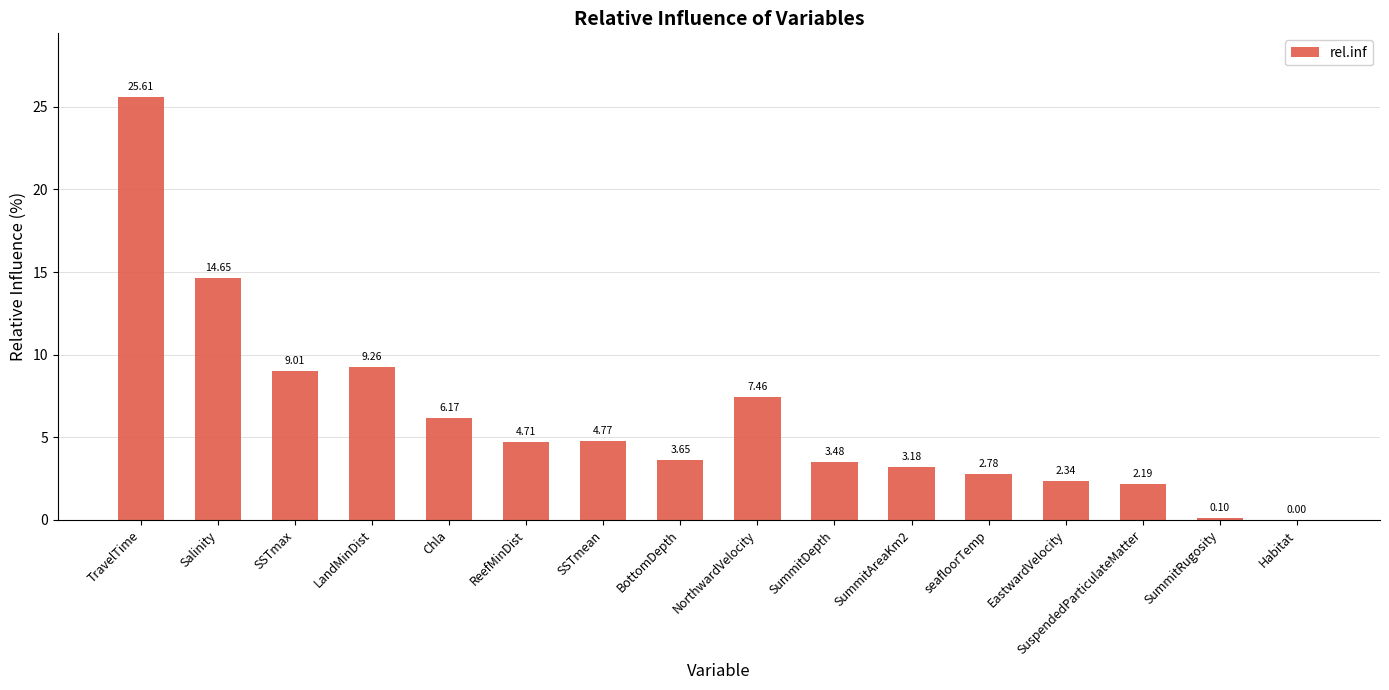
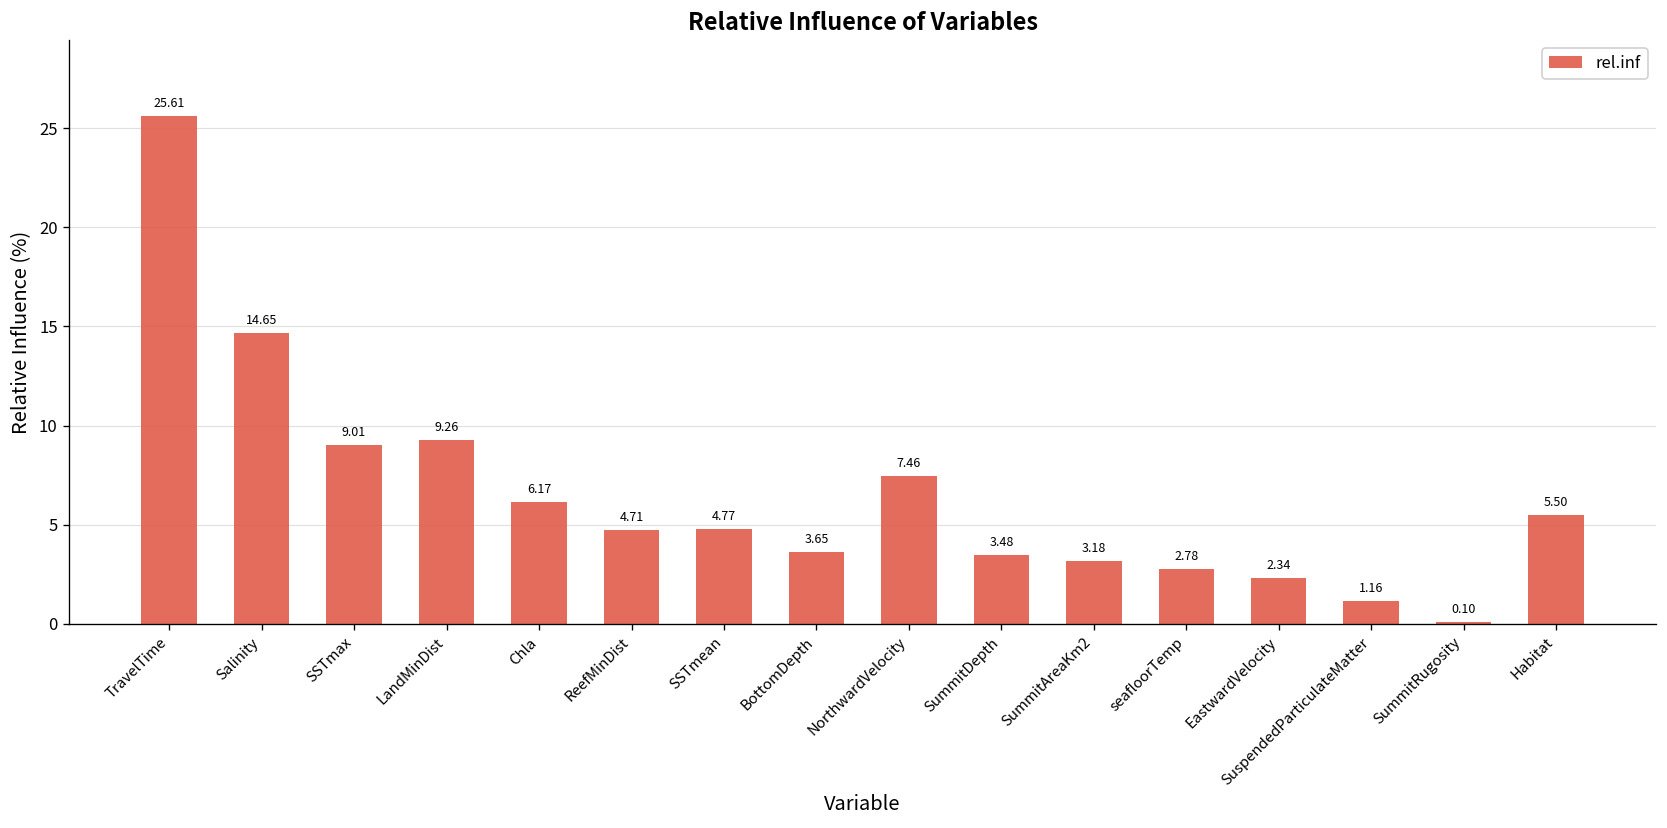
  {
    "TravelTime": 25.61,
    "Salinity": 14.65,
    "SSTmax": 9.01,
    "LandMinDist": 9.26,
    "Chla": 6.17,
    "ReefMinDist": 4.71,
    "SSTmean": 4.77,
    "BottomDepth": 3.65,
    "NorthwardVelocity": 7.46,
    "SummitDepth": 3.48,
    "SummitAreaKm2": 3.18,
    "seafloorTemp": 2.78,
    "EastwardVelocity": 2.34,
-   "SuspendedParticulateMatter": 2.19,
+   "SuspendedParticulateMatter": 1.16,
    "SummitRugosity": 0.10,
-   "Habitat": 0.00
+   "Habitat": 5.50
  }
